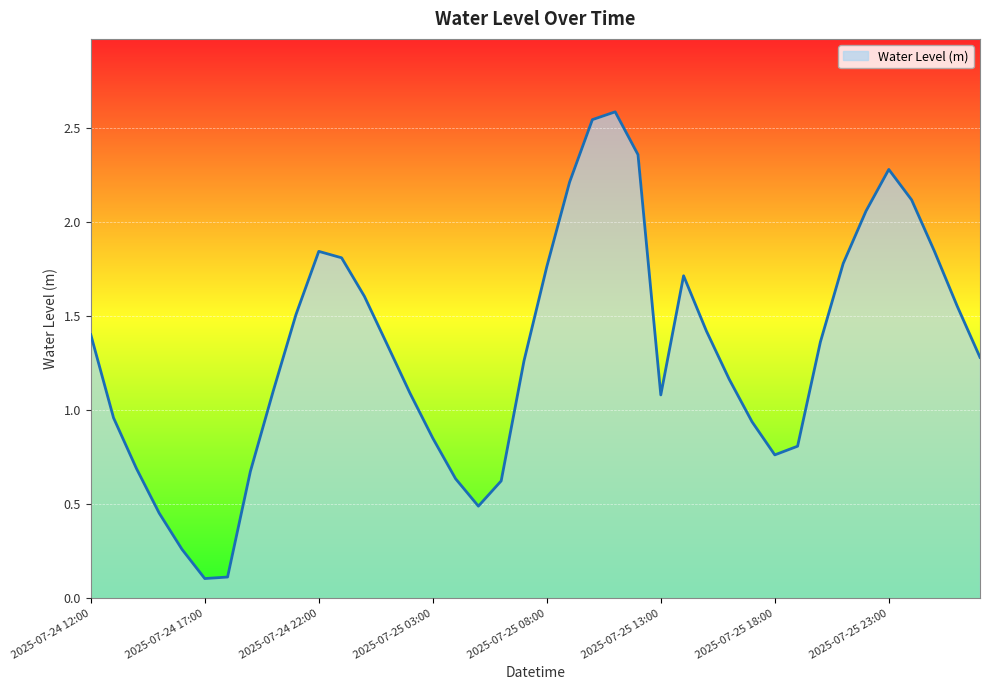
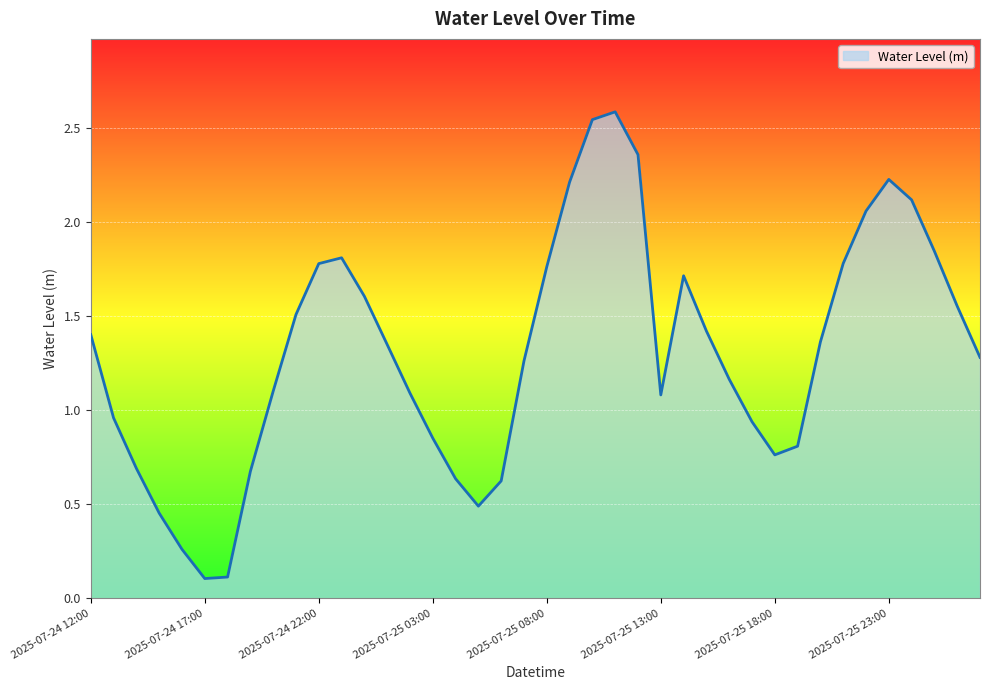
  {
    "2025-07-24 12:00": 1.40,
    "2025-07-24 17:00": 0.10,
-   "2025-07-24 22:00": 1.84,
+   "2025-07-24 22:00": 1.78,
    "2025-07-25 03:00": 0.85,
    "2025-07-25 08:00": 1.76,
    "2025-07-25 13:00": 1.08,
    "2025-07-25 18:00": 0.76,
-   "2025-07-25 23:00": 2.28
+   "2025-07-25 23:00": 2.23
  }
